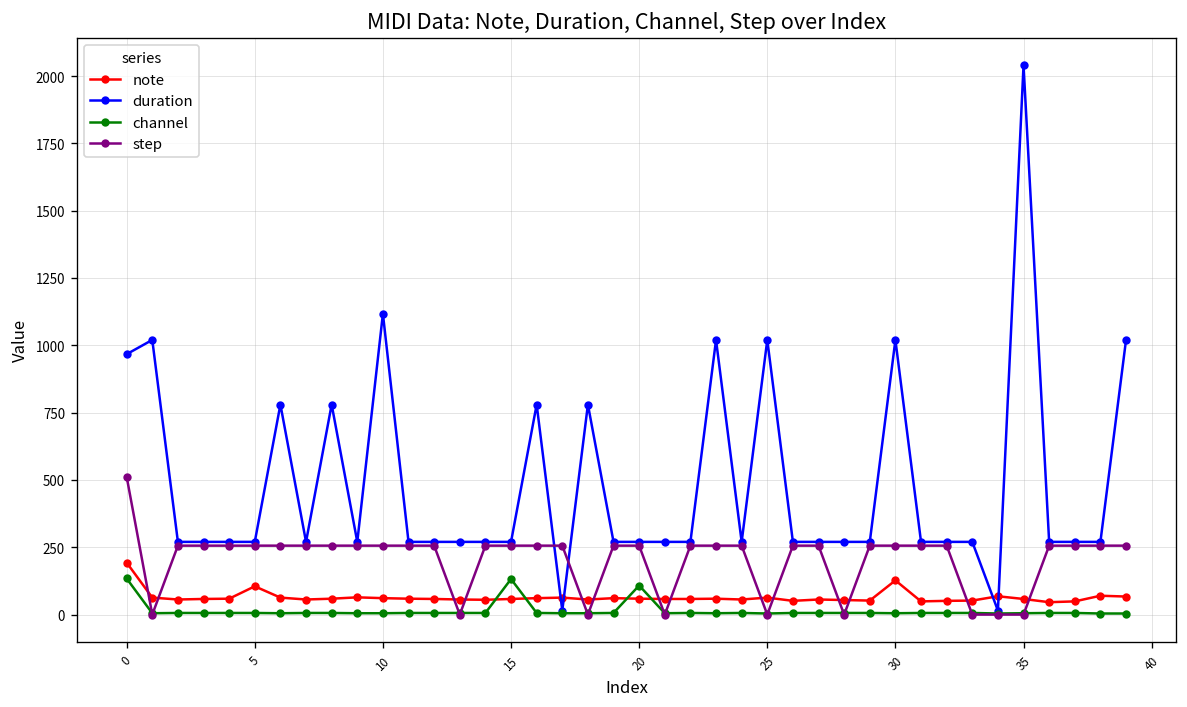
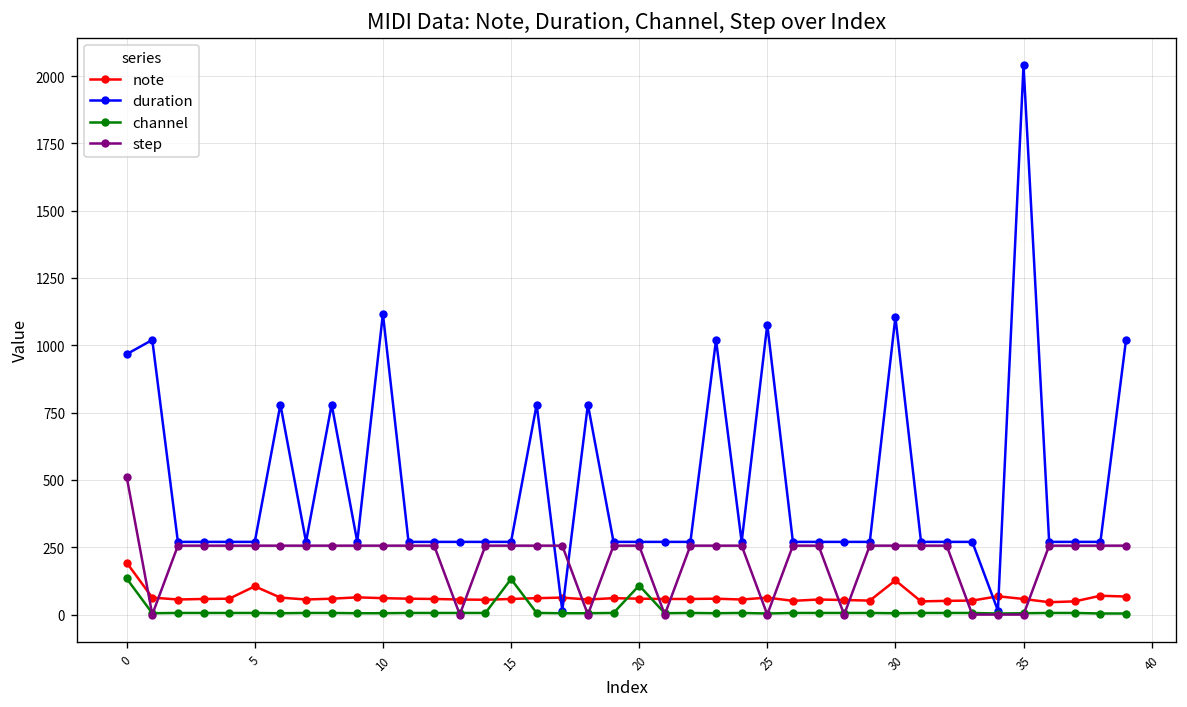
  {
    "note": {
      "0": 190,
      "5": 110,
      "10": 60,
      "15": 60,
      "20": 60,
      "25": 60,
      "30": 130,
      "35": 60
    },
    "duration": {
      "0": 970,
      "5": 270,
      "10": 1120,
      "15": 270,
      "20": 270,
-     "25": 1020,
-     "30": 1020,
+     "25": 1080,
+     "30": 1110,
      "35": 2040
    },
    "channel": {
      "0": 130,
      "5": 10,
      "10": 10,
      "15": 130,
      "20": 110,
      "30": 10
    },
    "step": {
      "0": 510,
      "5": 260,
      "10": 260,
      "15": 260,
      "20": 260,
      "30": 260
    }
  }
